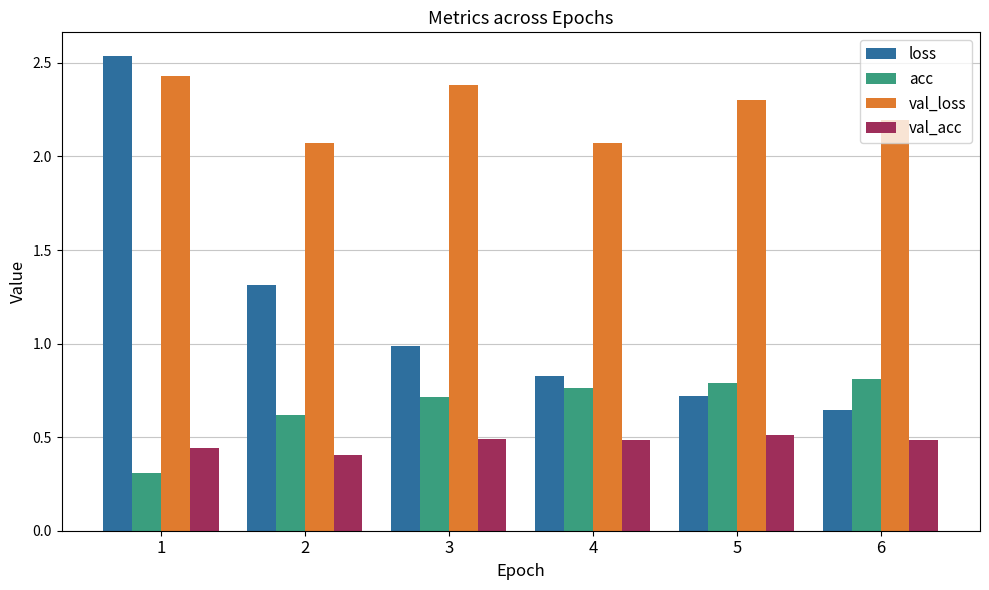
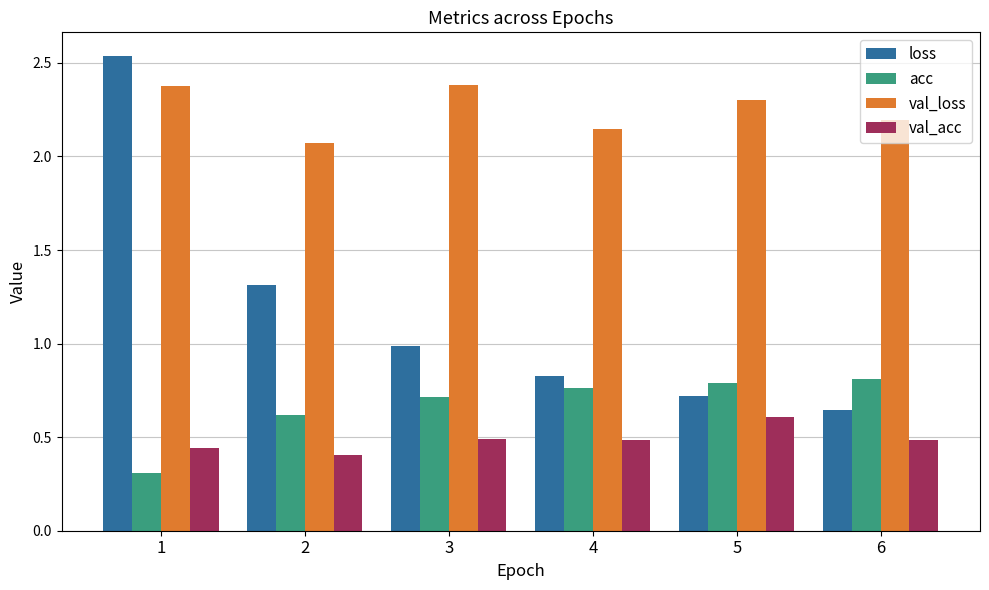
  {
    "val_loss": {
-     "1": 2.43,
+     "1": 2.38,
      "2": 2.07,
      "3": 2.38,
-     "4": 2.07,
+     "4": 2.15,
      "5": 2.30
    },
    "val_acc": {
      "1": 0.44,
      "2": 0.41,
      "3": 0.49,
      "4": 0.49,
-     "5": 0.51,
+     "5": 0.61,
      "6": 0.49
    }
  }
